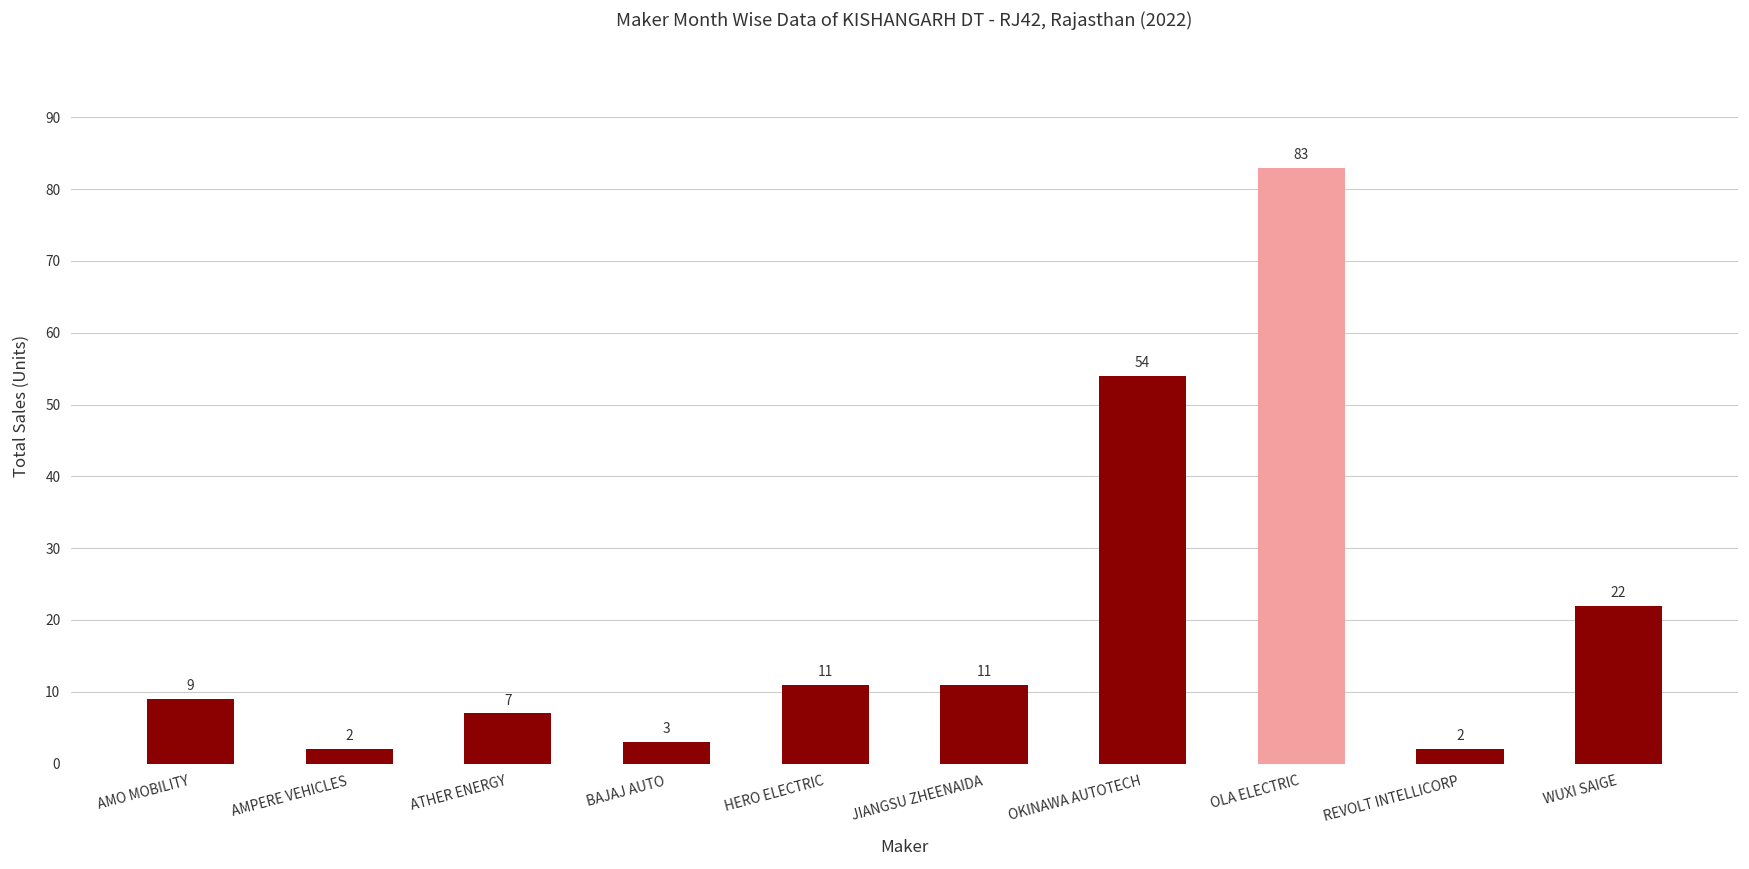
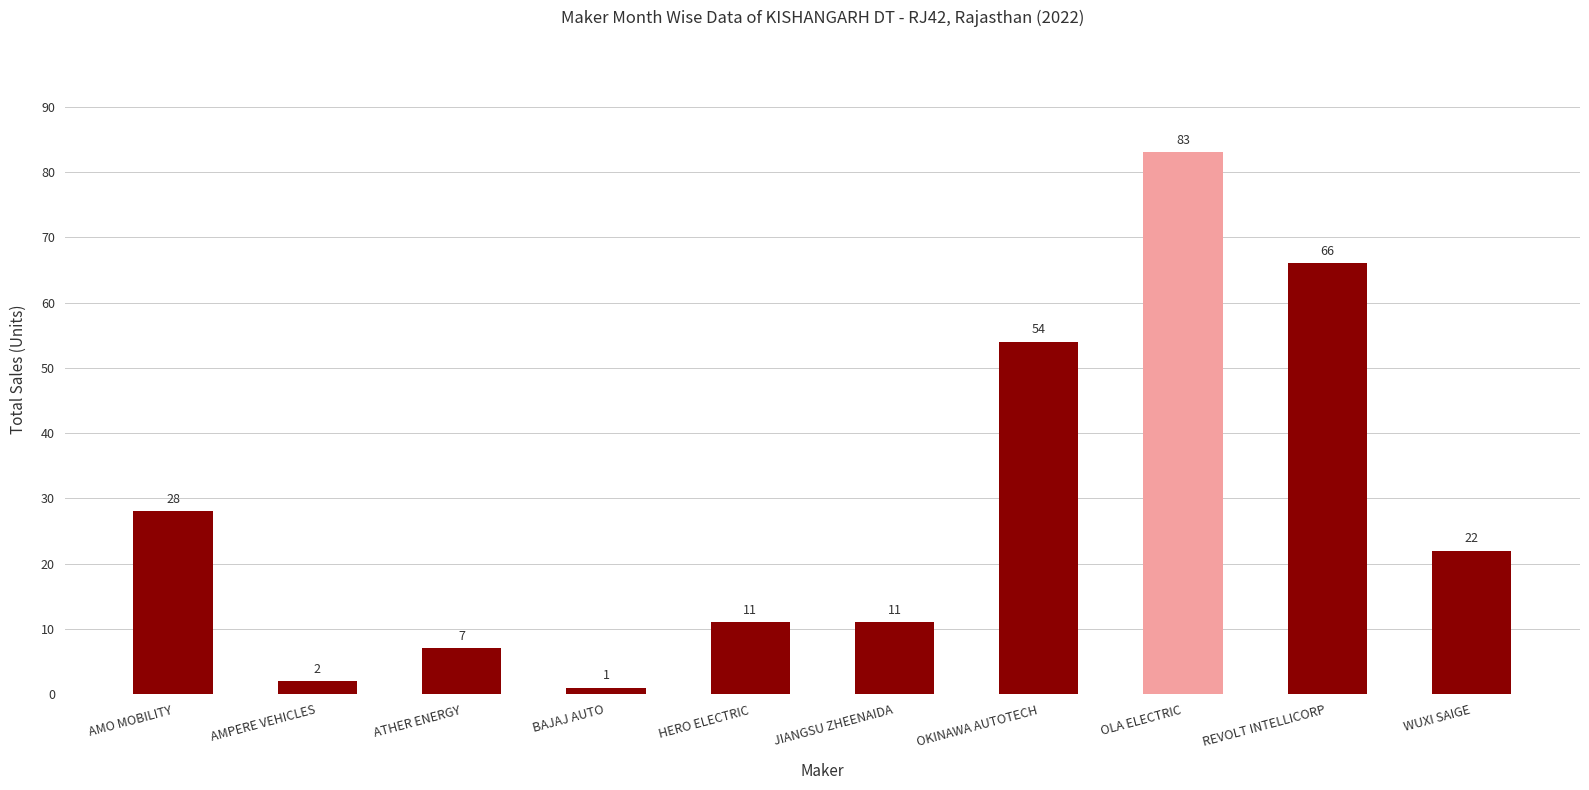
  {
-   "AMO MOBILITY": 9,
+   "AMO MOBILITY": 28,
    "AMPERE VEHICLES": 2,
    "ATHER ENERGY": 7,
-   "BAJAJ AUTO": 3,
+   "BAJAJ AUTO": 1,
    "HERO ELECTRIC": 11,
    "JIANGSU ZHEENAIDA": 11,
    "OKINAWA AUTOTECH": 54,
    "OLA ELECTRIC": 83,
-   "REVOLT INTELLICORP": 2,
+   "REVOLT INTELLICORP": 66,
    "WUXI SAIGE": 22
  }
